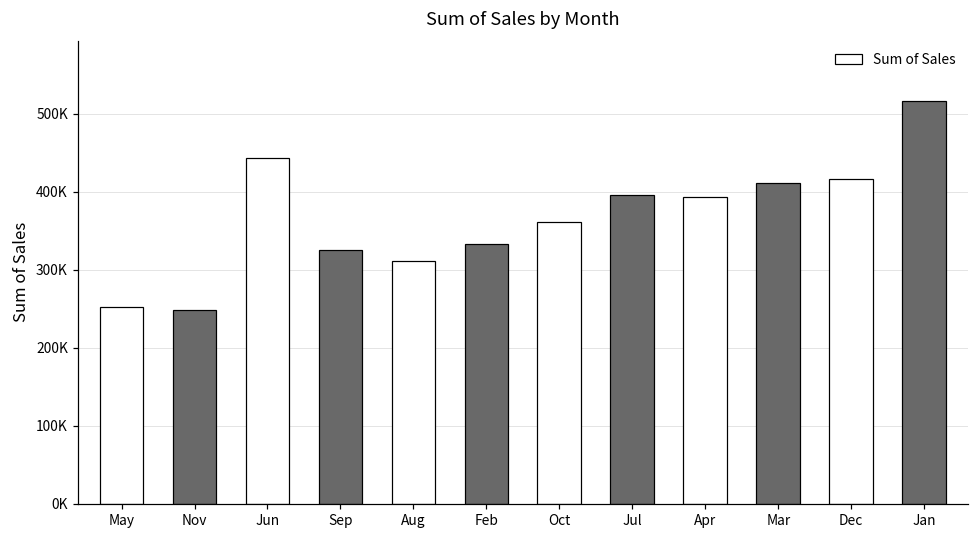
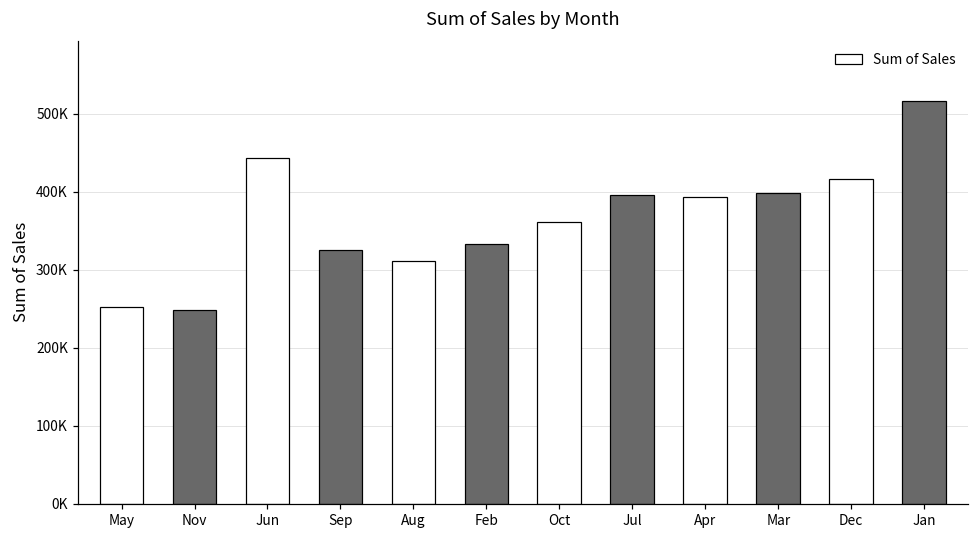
  {
    "May": 250000,
    "Nov": 250000,
    "Jun": 440000,
    "Sep": 330000,
    "Aug": 310000,
    "Feb": 330000,
    "Oct": 360000,
    "Jul": 400000,
    "Apr": 390000,
-   "Mar": 410000,
+   "Mar": 400000,
    "Dec": 420000,
    "Jan": 520000
  }
